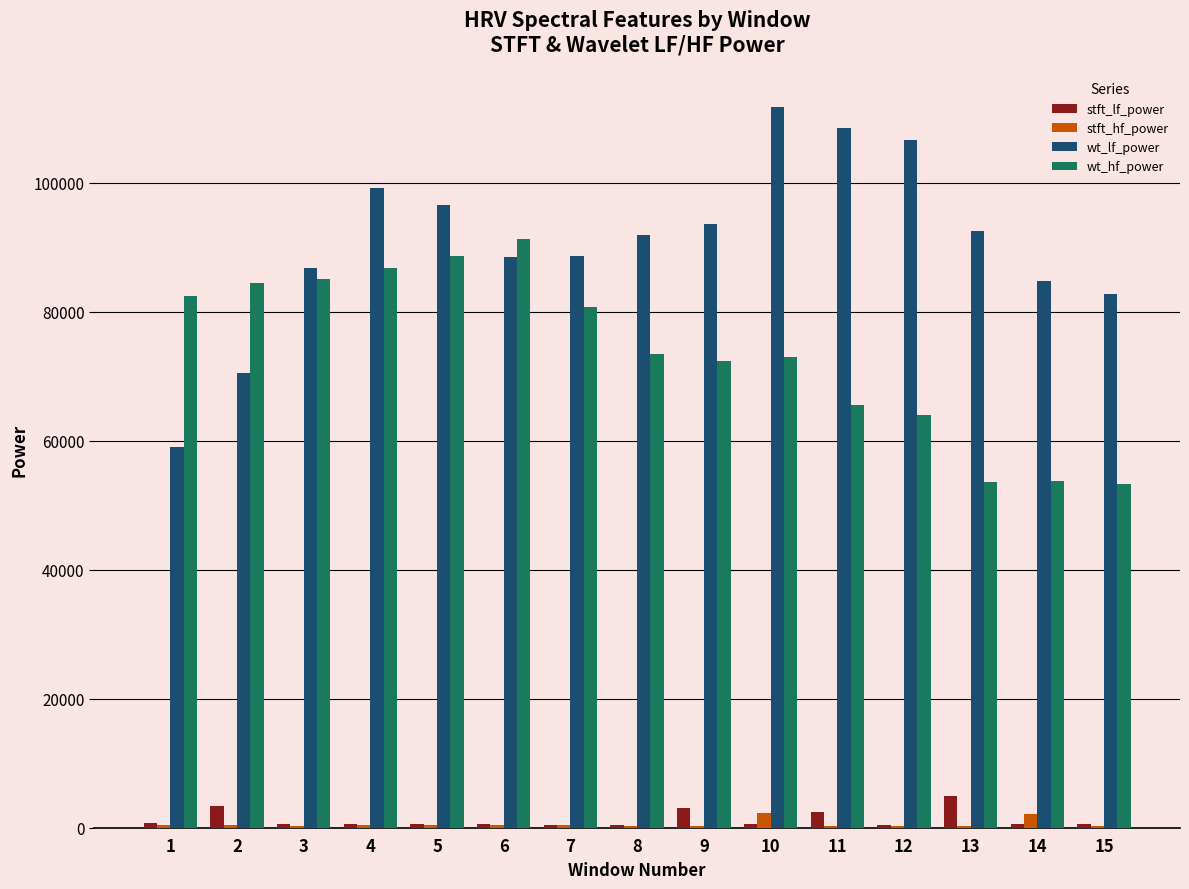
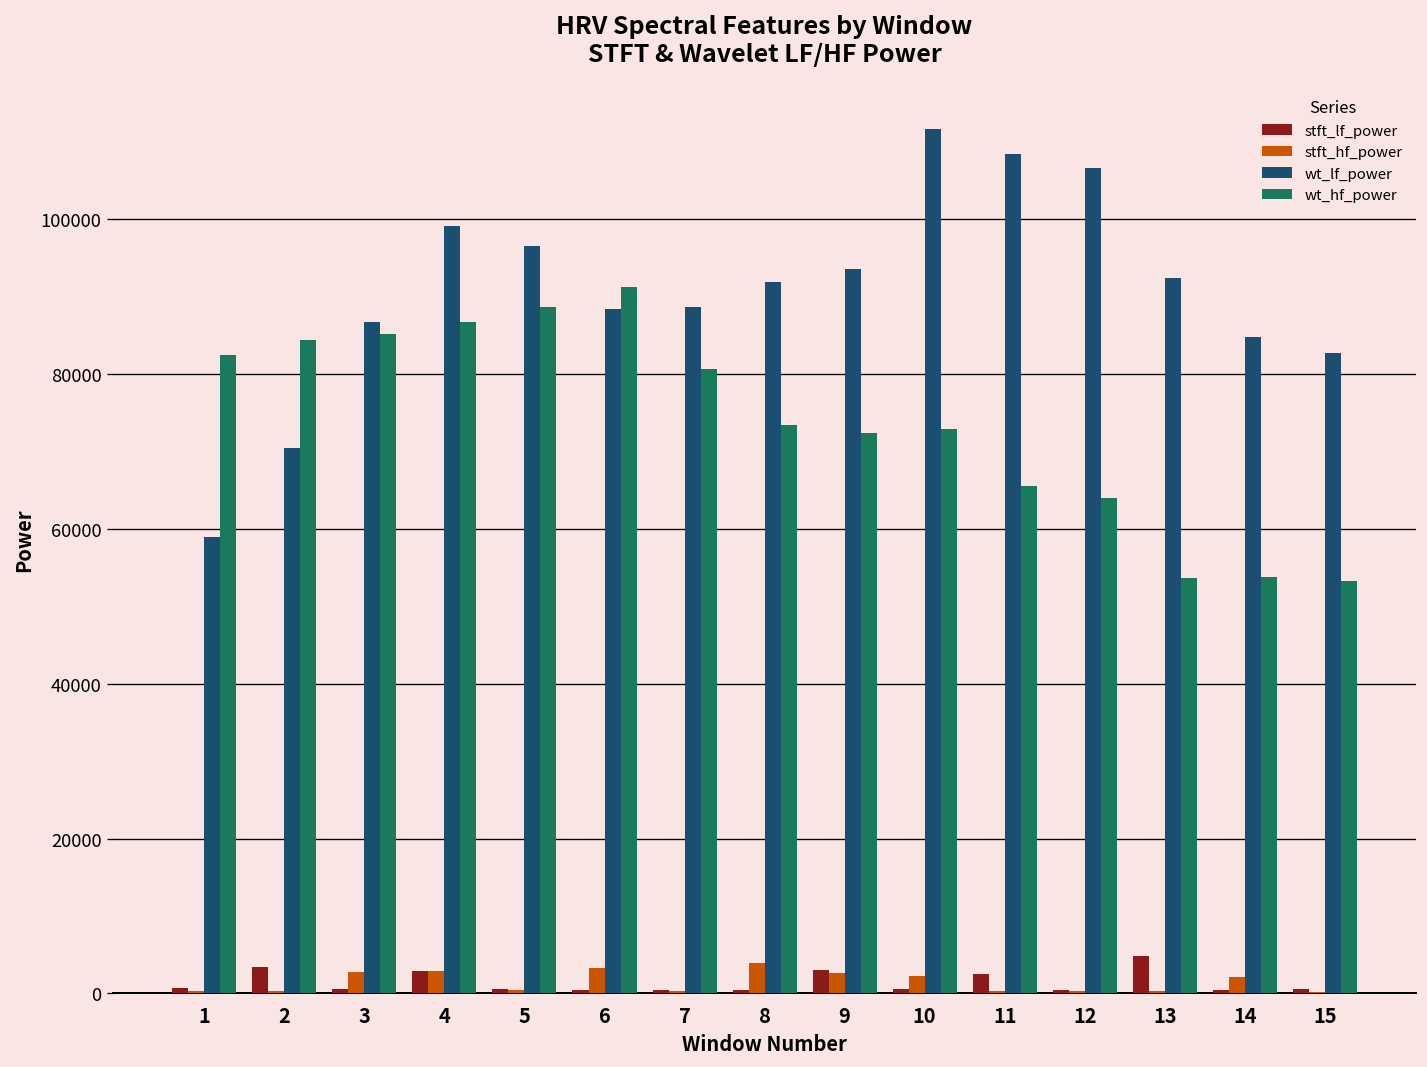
  {
    "stft_lf_power": {
      "1": 1000,
      "2": 3000,
      "3": 1000,
-     "4": 1000,
+     "4": 3000,
      "5": 1000,
      "6": 1000,
      "7": 0,
      "8": 0,
      "9": 3000,
      "10": 1000,
      "11": 2000,
      "12": 0,
      "13": 5000,
      "14": 1000,
      "15": 1000
    },
    "stft_hf_power": {
-     "3": 0,
-     "4": 0,
+     "3": 3000,
+     "4": 3000,
      "5": 0,
-     "6": 0,
-     "8": 0,
-     "9": 0,
+     "6": 3000,
+     "8": 4000,
+     "9": 3000,
      "10": 2000,
      "14": 2000
    }
  }
